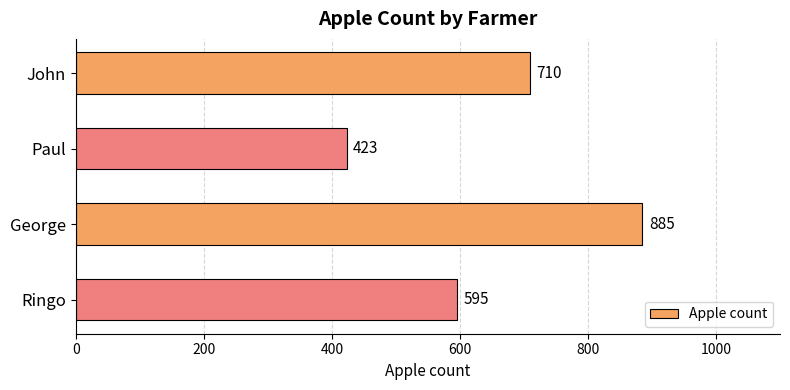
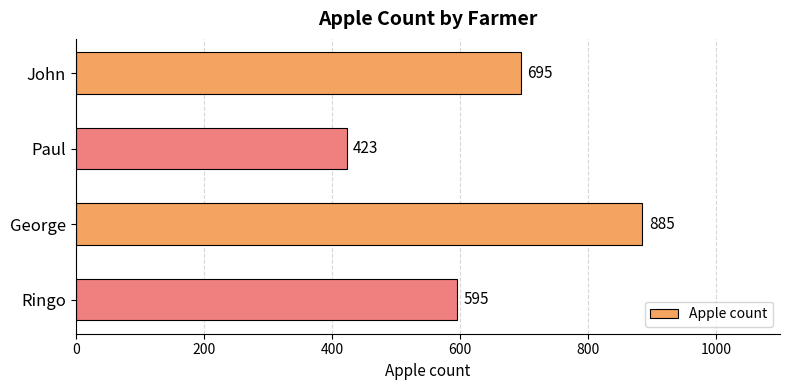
  {
-   "John": 710,
+   "John": 695,
    "Paul": 423,
    "George": 885,
    "Ringo": 595
  }
